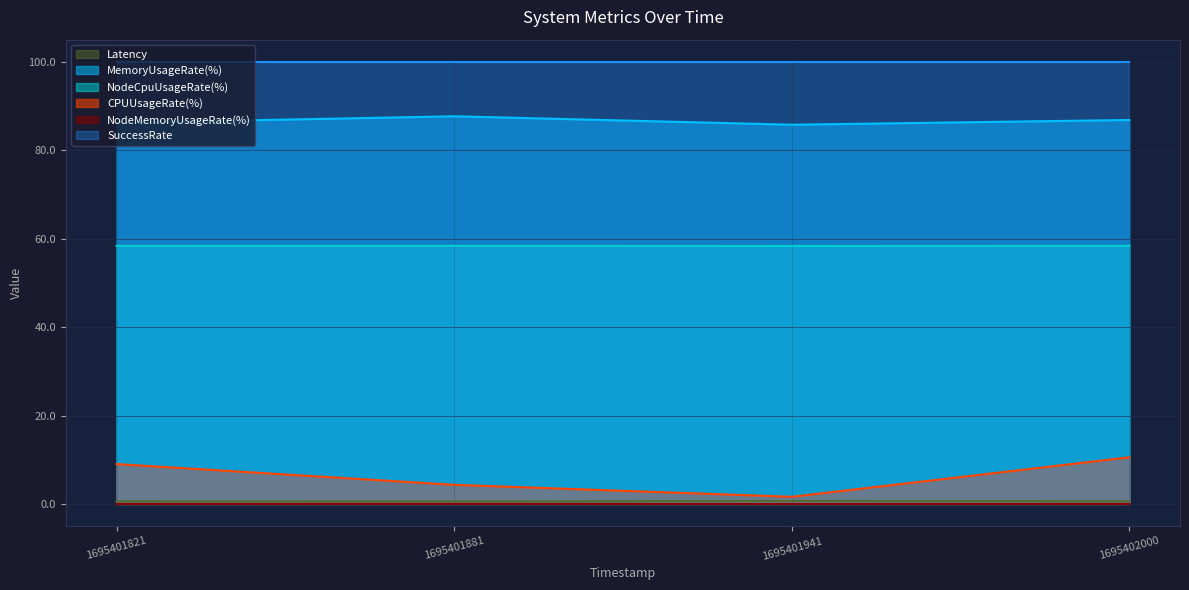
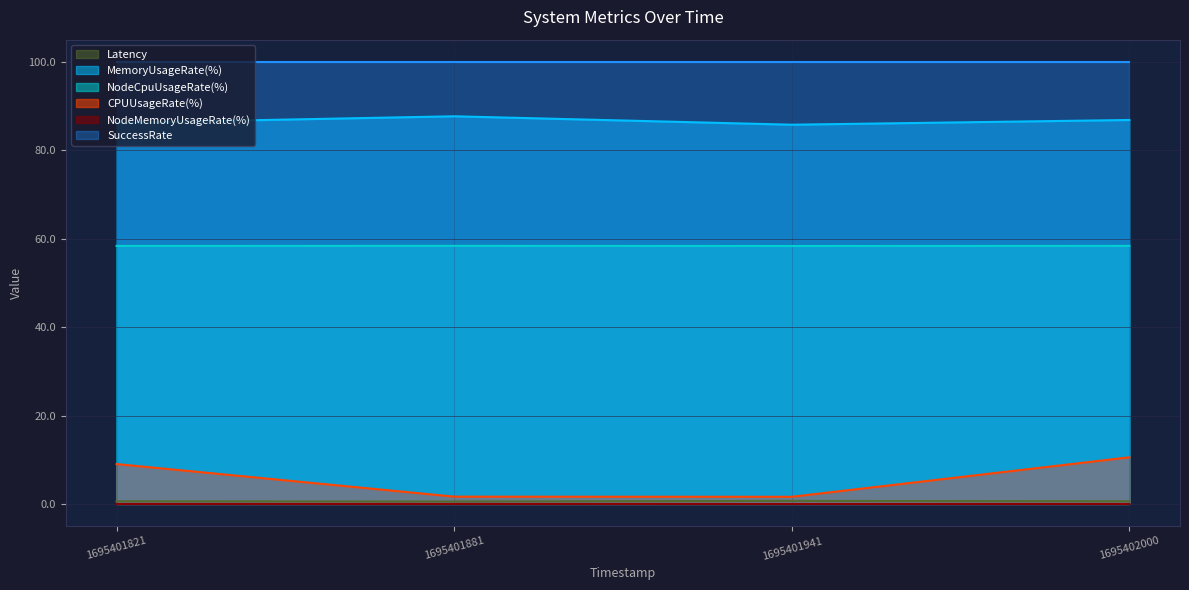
  {
    "Latency": {
      "1695401821": 1,
      "1695401941": 1,
      "1695402000": 1
    },
    "CPUUsageRate(%)": {
      "1695401821": 9,
-     "1695401881": 4,
+     "1695401881": 2,
      "1695401941": 2,
      "1695402000": 11
    },
    "NodeMemoryUsageRate(%)": {
      "1695401821": 0,
      "1695401941": 0,
      "1695402000": 0
    }
  }
